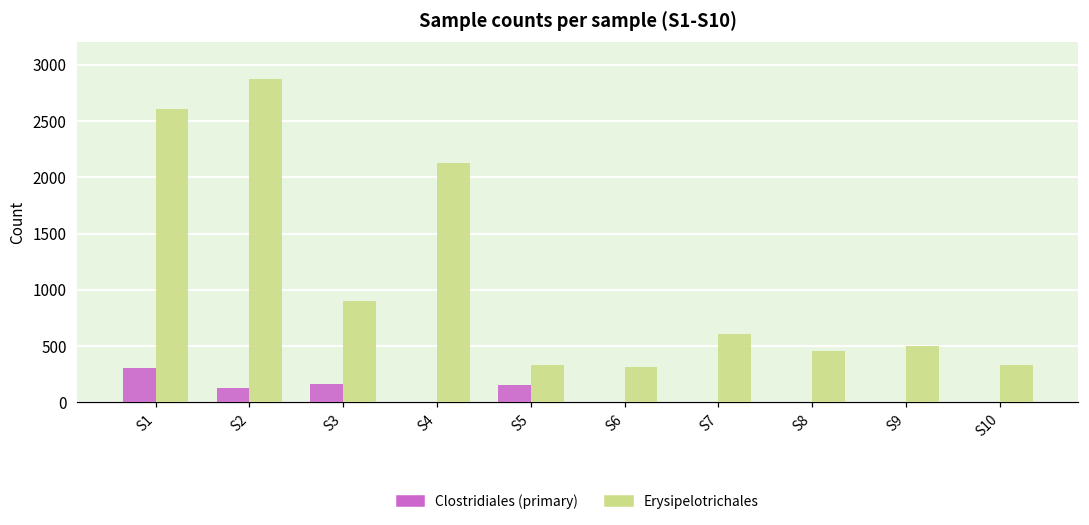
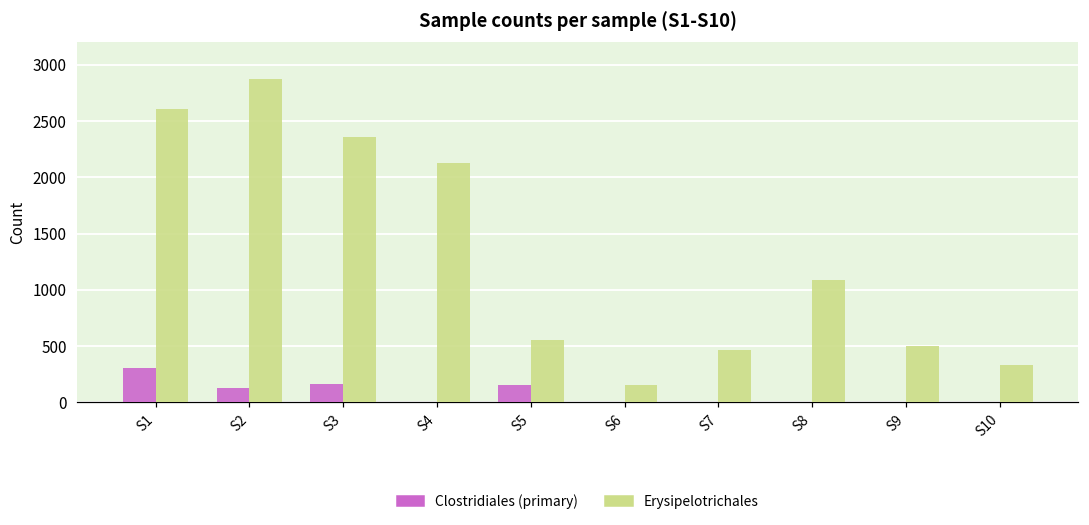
  {
    "Clostridiales (primary)": {
      "S1": 300,
      "S2": 130,
      "S3": 160,
      "S4": 0,
      "S5": 150,
      "S6": 0,
      "S7": 0,
      "S8": 0,
      "S9": 0,
      "S10": 0
    },
    "Erysipelotrichales": {
      "S1": 2600,
      "S2": 2870,
-     "S3": 900,
+     "S3": 2360,
      "S4": 2130,
-     "S5": 330,
-     "S6": 310,
-     "S7": 600,
-     "S8": 460,
+     "S5": 560,
+     "S6": 160,
+     "S7": 460,
+     "S8": 1090,
      "S9": 500,
      "S10": 330
    }
  }
